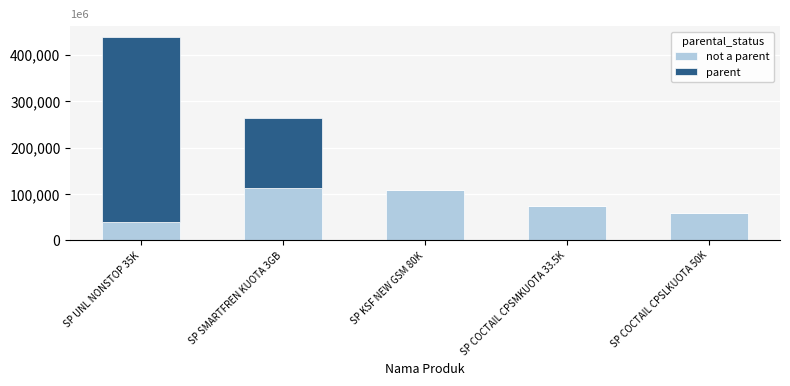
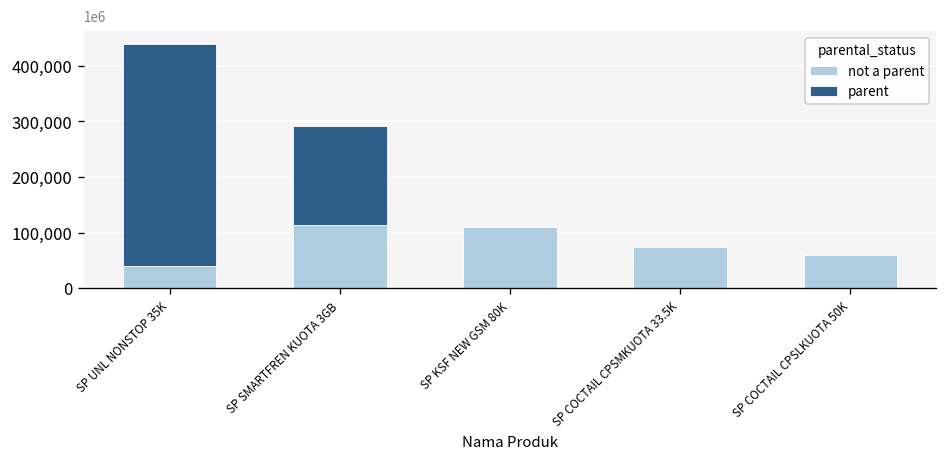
  {
    "not a parent": {
      "SP UNL NONSTOP 35K": "40,000",
      "SP SMARTFREN KUOTA 3GB": "110,000",
      "SP KSF NEW GSM 80K": "110,000",
      "SP COCTAIL CPSMKUOTA 33.5K": "70,000",
      "SP COCTAIL CPSLKUOTA 50K": "60,000"
    },
    "parent": {
      "SP UNL NONSTOP 35K": "400,000",
-     "SP SMARTFREN KUOTA 3GB": "150,000",
+     "SP SMARTFREN KUOTA 3GB": "180,000",
      "SP KSF NEW GSM 80K": "0",
      "SP COCTAIL CPSMKUOTA 33.5K": "0",
      "SP COCTAIL CPSLKUOTA 50K": "0"
    }
  }
